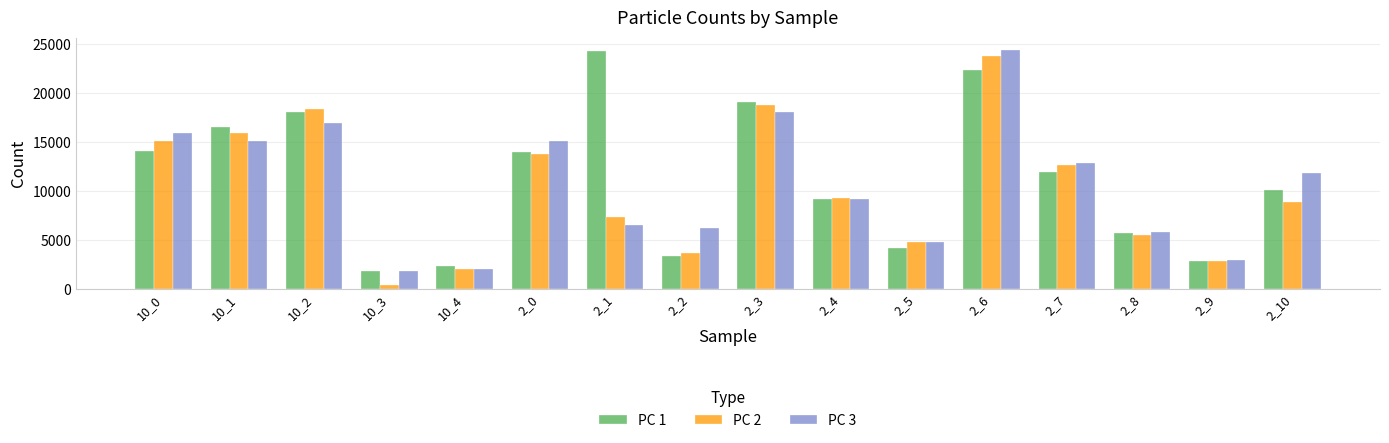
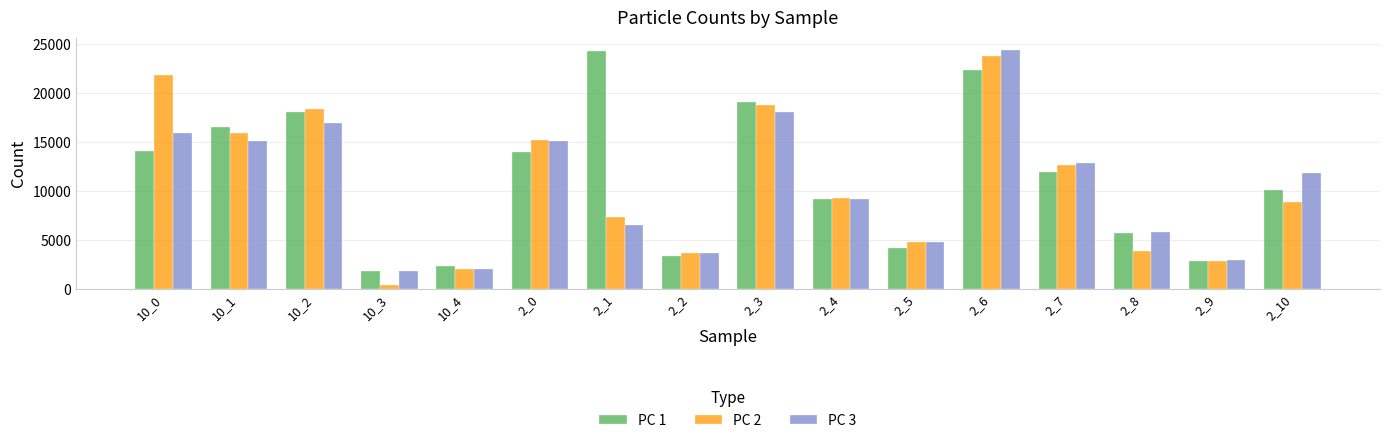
  {
    "PC 1": {
      "10_0": 14000,
      "10_1": 17000,
      "10_2": 18000,
      "10_3": 2000,
      "10_4": 2000,
      "2_0": 14000,
      "2_1": 24000,
      "2_2": 3000,
      "2_3": 19000,
      "2_4": 9000,
      "2_5": 4000,
      "2_6": 22000,
      "2_7": 12000,
      "2_8": 6000,
      "2_9": 3000,
      "2_10": 10000
    },
    "PC 2": {
-     "10_0": 15000,
+     "10_0": 22000,
      "10_1": 16000,
      "10_2": 18000,
      "10_3": 0,
      "10_4": 2000,
-     "2_0": 14000,
+     "2_0": 15000,
      "2_1": 7000,
      "2_2": 4000,
      "2_3": 19000,
      "2_4": 9000,
      "2_5": 5000,
      "2_6": 24000,
      "2_7": 13000,
-     "2_8": 5000,
+     "2_8": 4000,
      "2_9": 3000,
      "2_10": 9000
    },
    "PC 3": {
      "10_0": 16000,
      "10_1": 15000,
      "10_2": 17000,
      "10_3": 2000,
      "10_4": 2000,
      "2_0": 15000,
      "2_1": 7000,
-     "2_2": 6000,
+     "2_2": 4000,
      "2_3": 18000,
      "2_4": 9000,
      "2_5": 5000,
      "2_6": 24000,
      "2_7": 13000,
      "2_8": 6000,
      "2_9": 3000,
      "2_10": 12000
    }
  }
